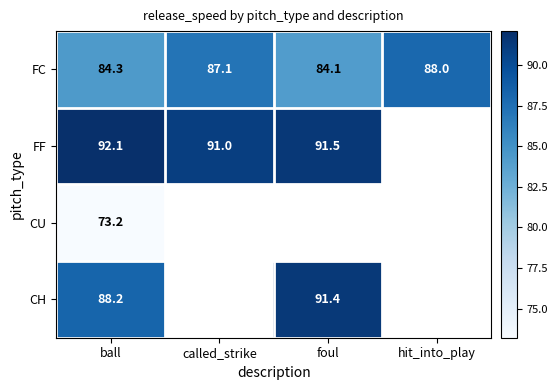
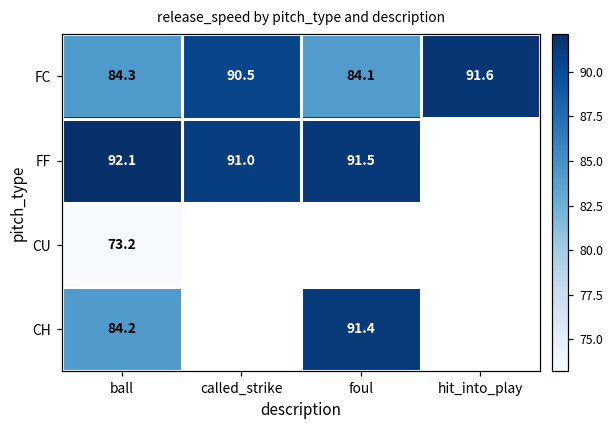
  {
    "FC": {
      "ball": 84.3,
-     "called_strike": 87.1,
+     "called_strike": 90.5,
      "foul": 84.1,
-     "hit_into_play": 88.0
+     "hit_into_play": 91.6
    },
    "FF": {
      "ball": 92.1,
      "called_strike": 91.0,
      "foul": 91.5
    },
    "CU": {
      "ball": 73.2
    },
    "CH": {
-     "ball": 88.2,
+     "ball": 84.2,
      "foul": 91.4
    }
  }
